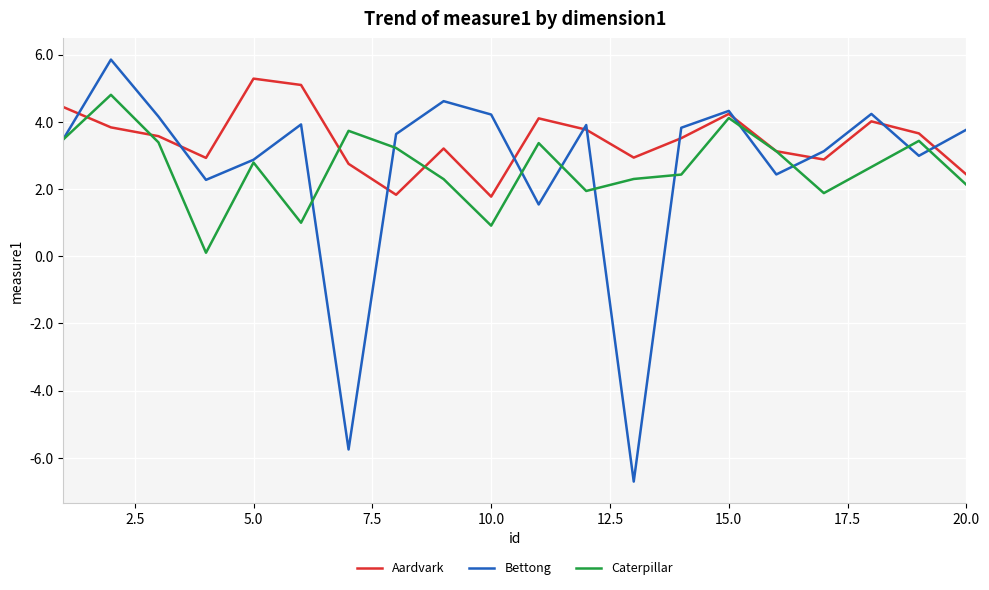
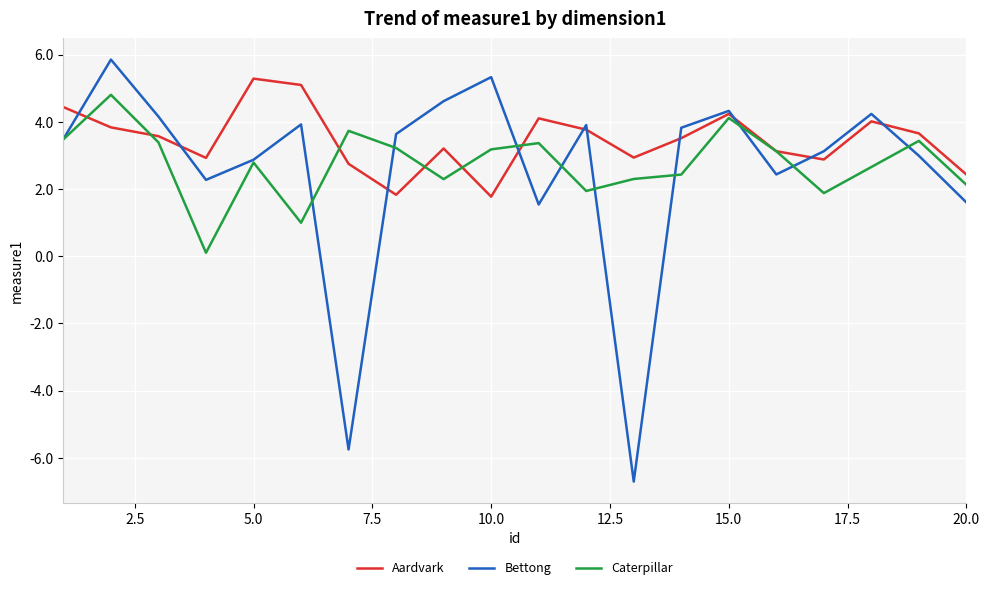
  {
    "Aardvark": {
      "5.0": 5.3,
      "10.0": 1.8,
      "15.0": 4.2,
      "20.0": 2.4
    },
    "Bettong": {
      "5.0": 2.9,
-     "10.0": 4.2,
+     "10.0": 5.3,
      "15.0": 4.3,
-     "20.0": 3.8
+     "20.0": 1.6
    },
    "Caterpillar": {
      "5.0": 2.8,
-     "10.0": 0.9,
+     "10.0": 3.2,
      "15.0": 4.1,
      "20.0": 2.1
    }
  }
